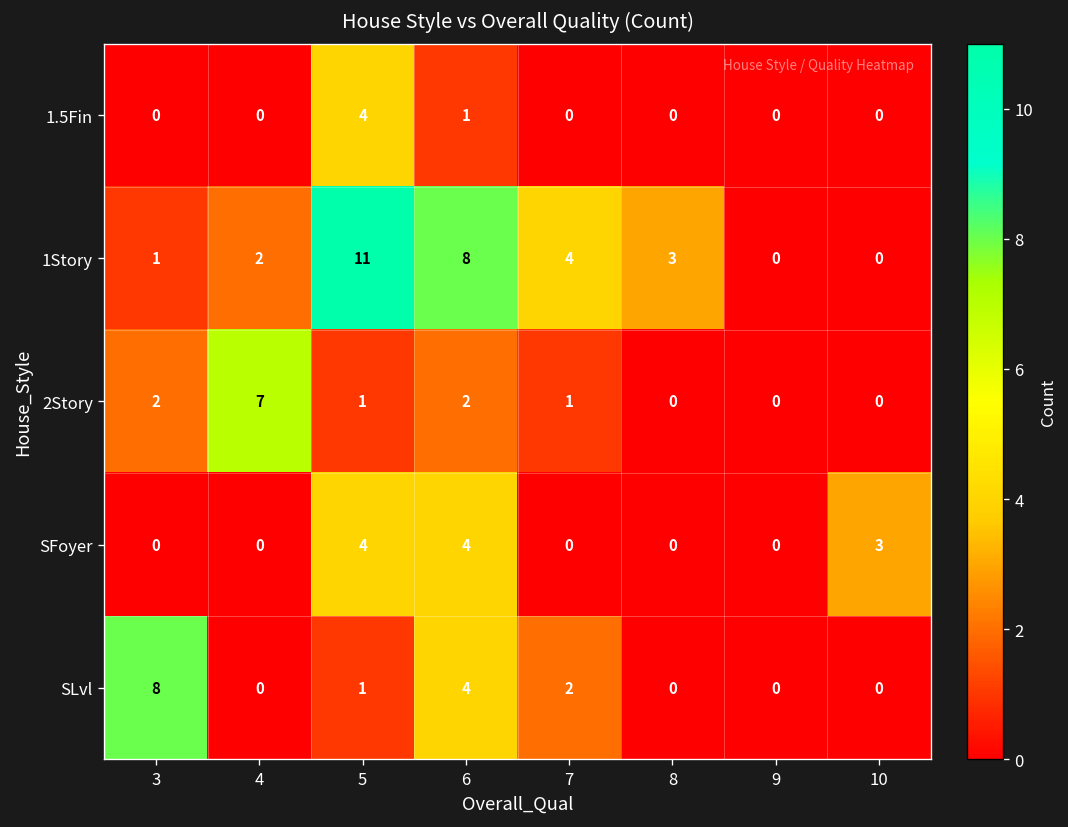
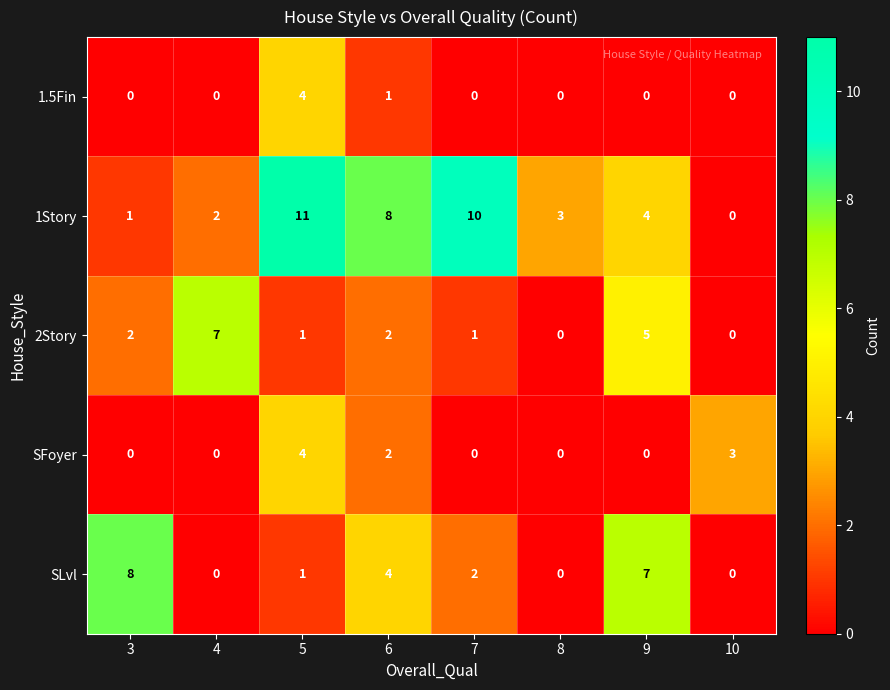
  {
    "1.5Fin": {
      "3": 0,
      "4": 0,
      "5": 4,
      "6": 1,
      "7": 0,
      "8": 0,
      "10": 0
    },
    "1Story": {
      "3": 1,
      "4": 2,
      "5": 11,
      "6": 8,
-     "7": 4,
+     "7": 10,
      "8": 3,
-     "9": 0,
+     "9": 4,
      "10": 0
    },
    "2Story": {
      "3": 2,
      "4": 7,
      "5": 1,
      "6": 2,
      "7": 1,
      "8": 0,
-     "9": 0,
+     "9": 5,
      "10": 0
    },
    "SFoyer": {
      "3": 0,
      "4": 0,
      "5": 4,
-     "6": 4,
+     "6": 2,
      "7": 0,
      "8": 0,
      "9": 0,
      "10": 3
    },
    "SLvl": {
      "3": 8,
      "4": 0,
      "5": 1,
      "6": 4,
      "7": 2,
      "8": 0,
-     "9": 0,
+     "9": 7,
      "10": 0
    }
  }
